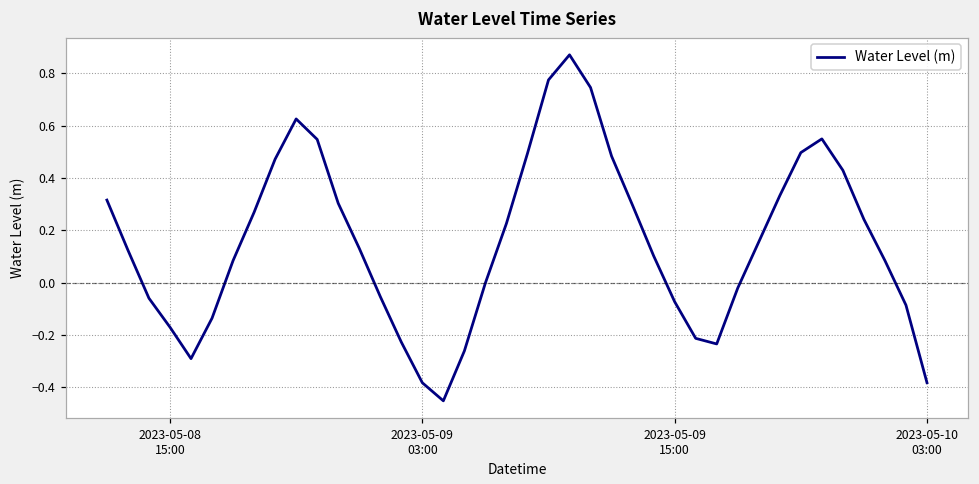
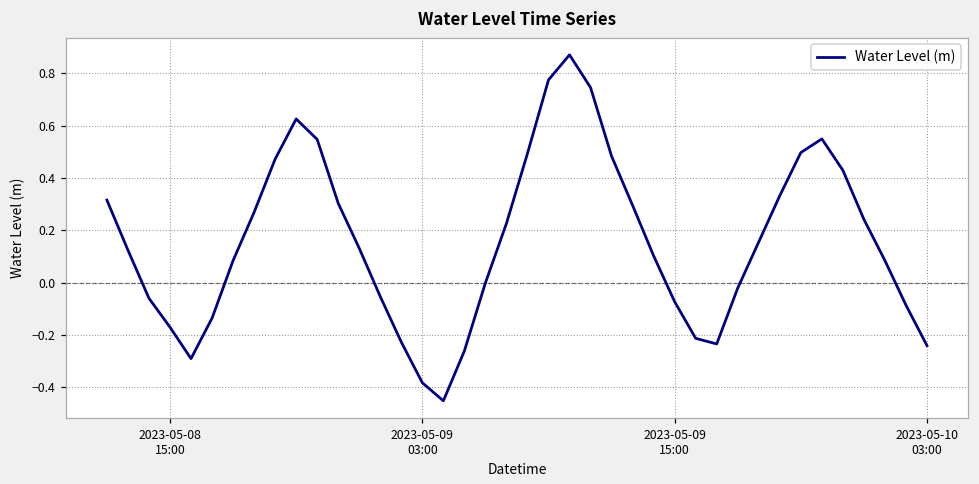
  {
    "2023-05-08 15:00": -0.17,
    "2023-05-09 03:00": -0.38,
    "2023-05-09 15:00": -0.07,
-   "2023-05-10 03:00": -0.38
+   "2023-05-10 03:00": -0.24
  }
